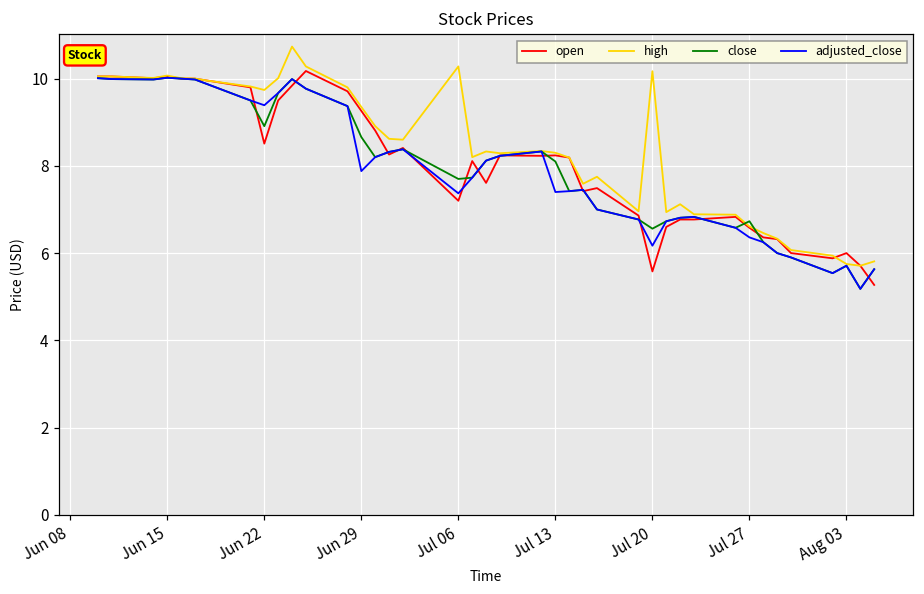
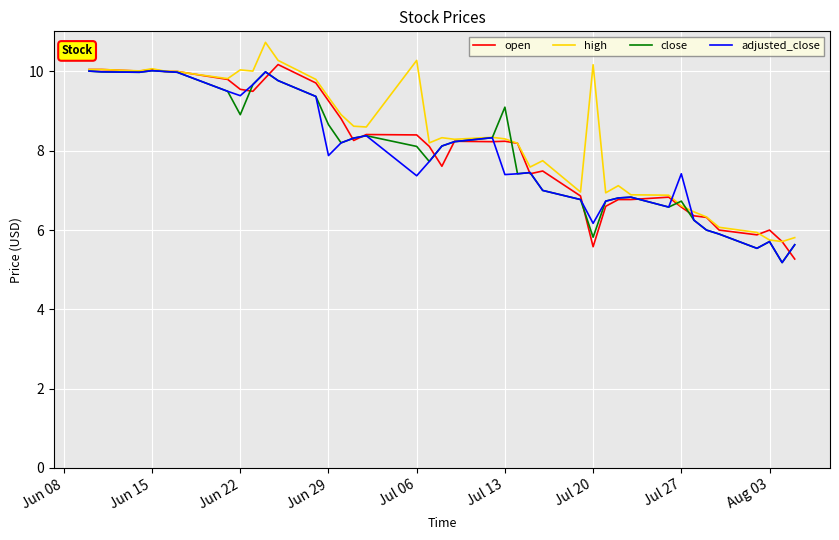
  {
    "open": {
-     "Jun 22": 8.5,
+     "Jun 22": 9.6,
      "Jun 29": 9.3,
-     "Jul 06": 7.2,
+     "Jul 06": 8.4,
      "Jul 20": 5.6,
      "Aug 03": 6.0
    },
    "high": {
-     "Jun 22": 9.7,
+     "Jun 22": 10.0,
      "Jun 29": 9.4,
      "Jul 06": 10.3,
      "Jul 20": 10.2
    },
    "close": {
      "Jun 22": 8.9,
      "Jun 29": 8.7,
-     "Jul 06": 7.7,
-     "Jul 13": 8.1,
-     "Jul 20": 6.6,
+     "Jul 06": 8.1,
+     "Jul 13": 9.1,
+     "Jul 20": 5.8,
      "Jul 27": 6.7
    },
    "adjusted_close": {
      "Jun 22": 9.4,
      "Jun 29": 7.9,
      "Jul 06": 7.4,
      "Jul 13": 7.4,
      "Jul 20": 6.2,
-     "Jul 27": 6.4
+     "Jul 27": 7.4
    }
  }
